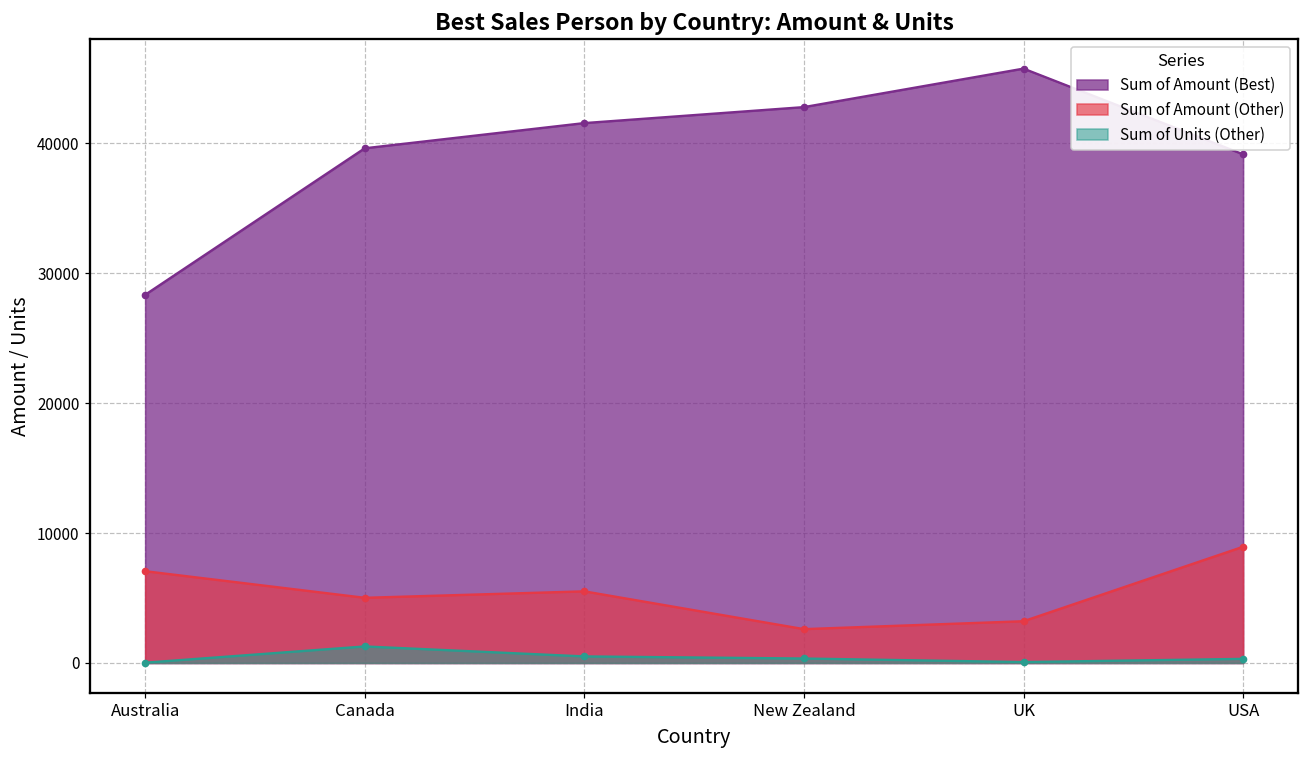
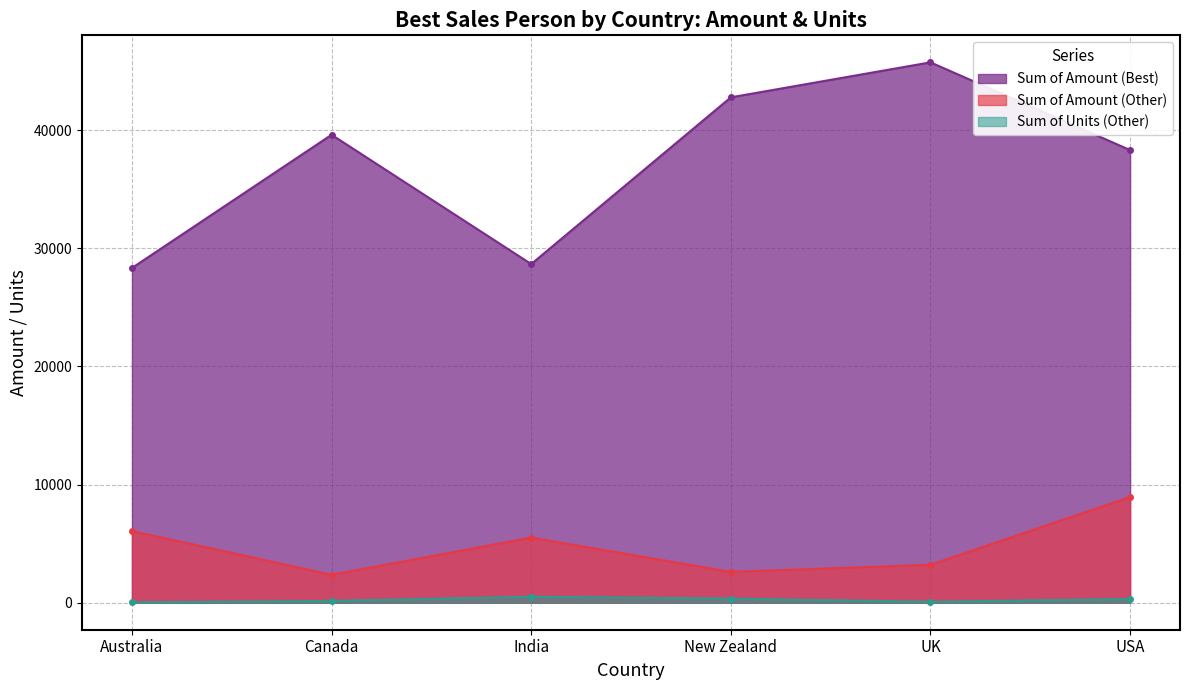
  {
    "Sum of Amount (Best)": {
      "Australia": 28300,
      "Canada": 39600,
-     "India": 41600,
+     "India": 28700,
      "New Zealand": 42800,
      "UK": 45800,
-     "USA": 39200
+     "USA": 38300
    },
    "Sum of Amount (Other)": {
-     "Australia": 7100,
-     "Canada": 5000,
+     "Australia": 6100,
+     "Canada": 2400,
      "India": 5500,
      "New Zealand": 2600,
      "UK": 3200,
      "USA": 8900
    },
    "Sum of Units (Other)": {
      "Australia": 0,
-     "Canada": 1300,
+     "Canada": 200,
      "India": 500,
      "New Zealand": 300,
      "UK": 100,
      "USA": 300
    }
  }
